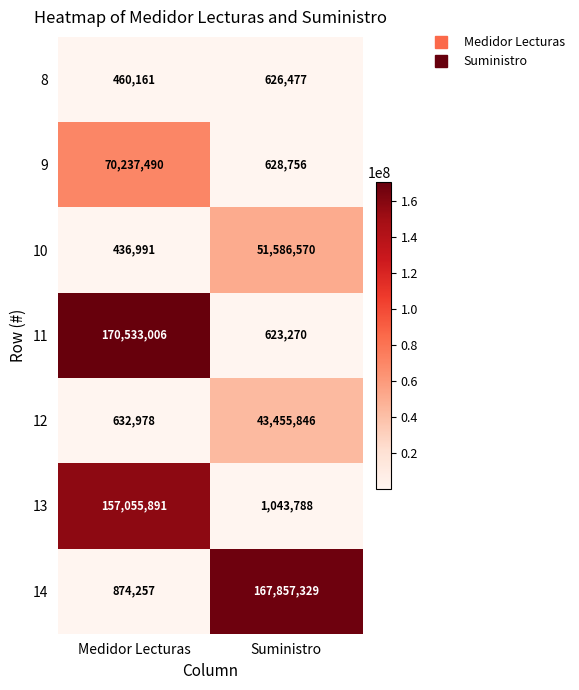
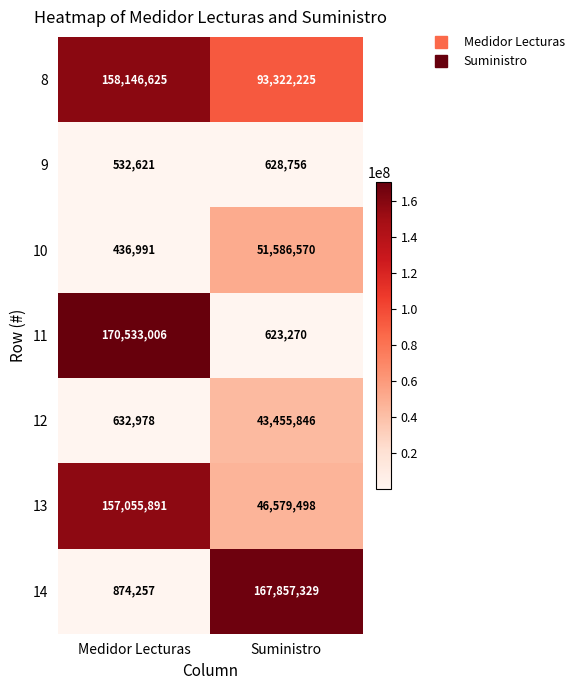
  {
    "8": {
-     "Medidor Lecturas": "460,161",
-     "Suministro": "626,477"
+     "Medidor Lecturas": "158,146,625",
+     "Suministro": "93,322,225"
    },
    "9": {
-     "Medidor Lecturas": "70,237,490",
+     "Medidor Lecturas": "532,621",
      "Suministro": "628,756"
    },
    "10": {
      "Medidor Lecturas": "436,991",
      "Suministro": "51,586,570"
    },
    "11": {
      "Medidor Lecturas": "170,533,006",
      "Suministro": "623,270"
    },
    "12": {
      "Medidor Lecturas": "632,978",
      "Suministro": "43,455,846"
    },
    "13": {
      "Medidor Lecturas": "157,055,891",
-     "Suministro": "1,043,788"
+     "Suministro": "46,579,498"
    },
    "14": {
      "Medidor Lecturas": "874,257",
      "Suministro": "167,857,329"
    }
  }
